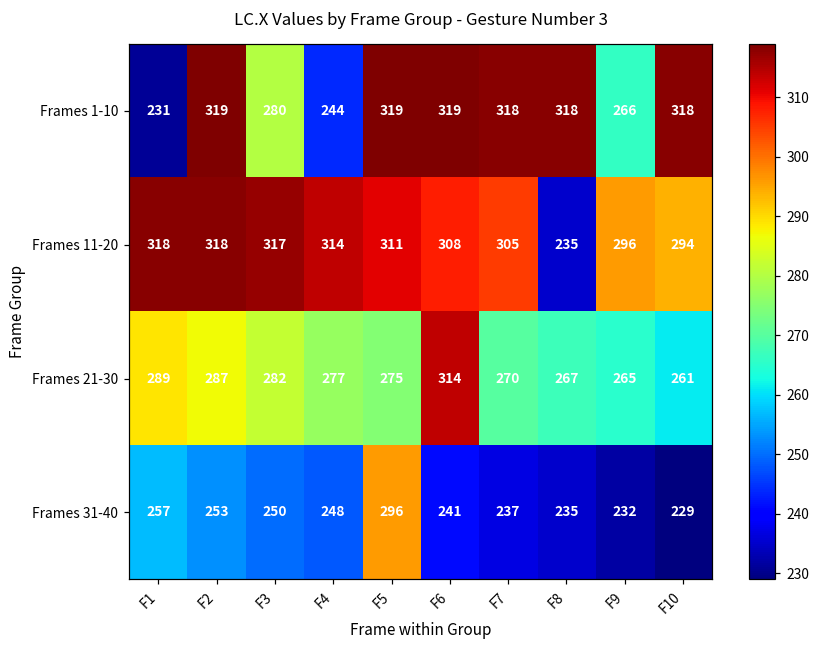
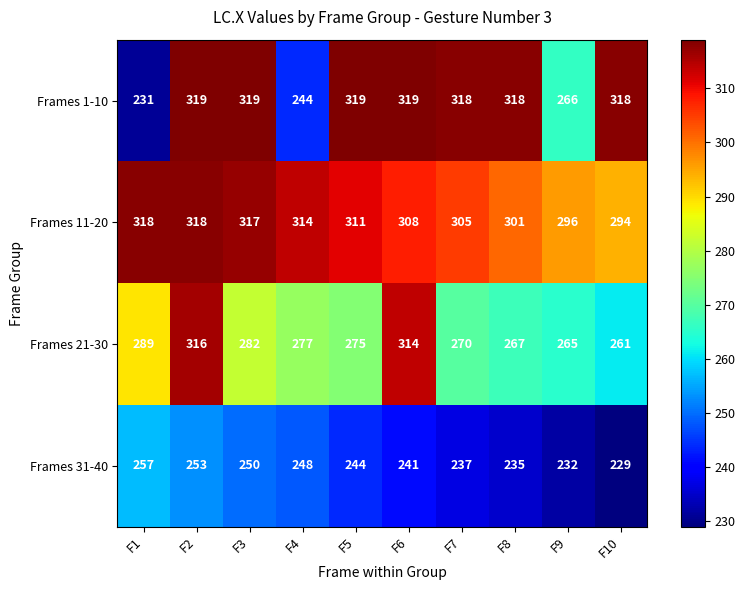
  {
    "Frames 1-10": {
      "F1": 231,
      "F2": 319,
-     "F3": 280,
+     "F3": 319,
      "F4": 244,
      "F5": 319,
      "F6": 319,
      "F7": 318,
      "F8": 318,
      "F9": 266,
      "F10": 318
    },
    "Frames 11-20": {
      "F1": 318,
      "F2": 318,
      "F3": 317,
      "F4": 314,
      "F5": 311,
      "F6": 308,
      "F7": 305,
-     "F8": 235,
+     "F8": 301,
      "F9": 296,
      "F10": 294
    },
    "Frames 21-30": {
      "F1": 289,
-     "F2": 287,
+     "F2": 316,
      "F3": 282,
      "F4": 277,
      "F5": 275,
      "F6": 314,
      "F7": 270,
      "F8": 267,
      "F9": 265,
      "F10": 261
    },
    "Frames 31-40": {
      "F1": 257,
      "F2": 253,
      "F3": 250,
      "F4": 248,
-     "F5": 296,
+     "F5": 244,
      "F6": 241,
      "F7": 237,
      "F8": 235,
      "F9": 232,
      "F10": 229
    }
  }
